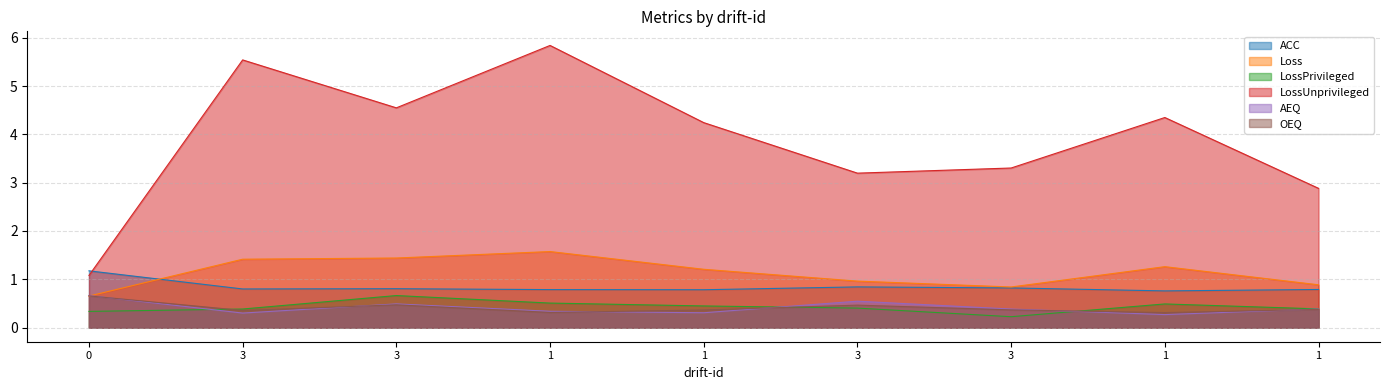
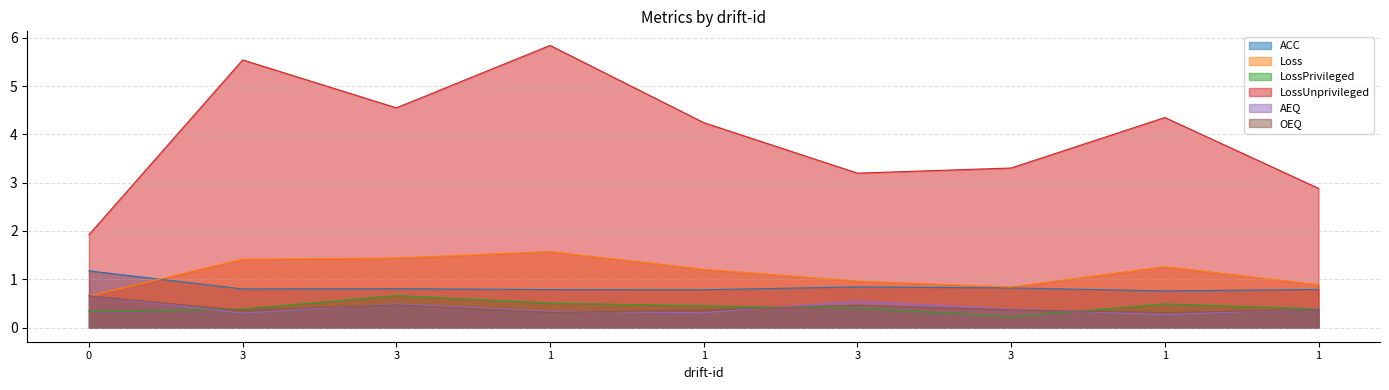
  {
    "ACC": {
      "0": 1.2
    },
    "LossPrivileged": {
      "0": 0.3
    },
    "LossUnprivileged": {
-     "0": 1.1
+     "0": 1.9
    }
  }
